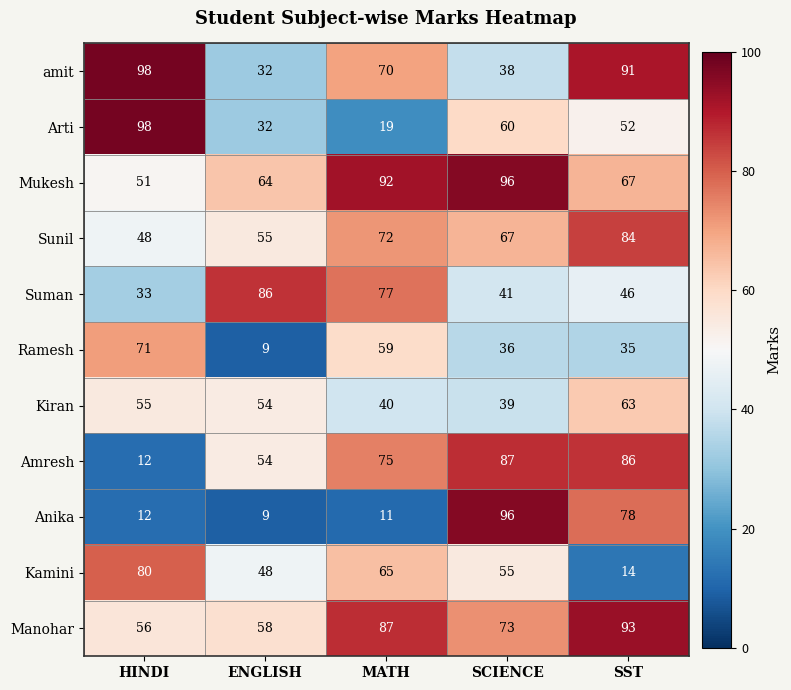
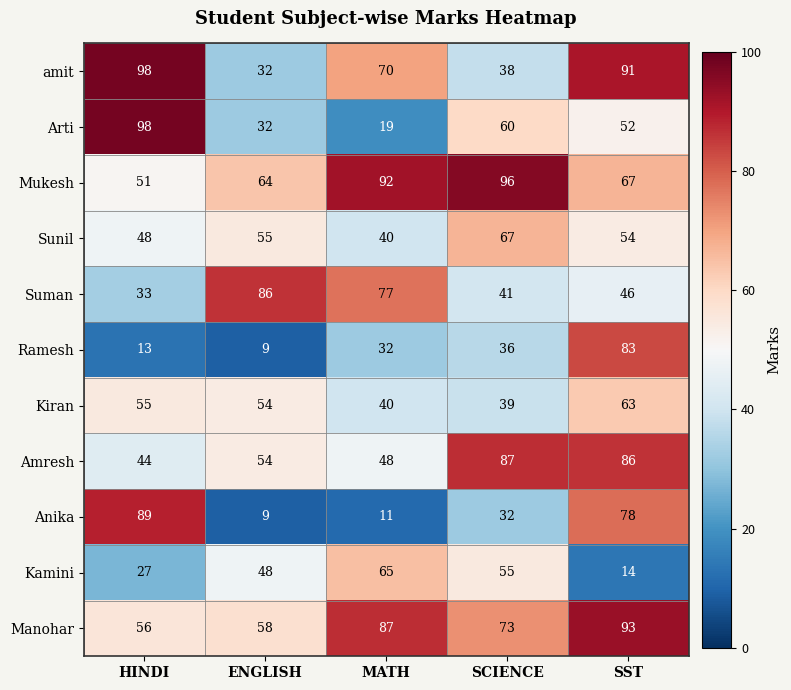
  {
    "amit": {
      "HINDI": 98,
      "ENGLISH": 32,
      "MATH": 70,
      "SCIENCE": 38,
      "SST": 91
    },
    "Arti": {
      "HINDI": 98,
      "ENGLISH": 32,
      "MATH": 19,
      "SCIENCE": 60,
      "SST": 52
    },
    "Mukesh": {
      "HINDI": 51,
      "ENGLISH": 64,
      "MATH": 92,
      "SCIENCE": 96,
      "SST": 67
    },
    "Sunil": {
      "HINDI": 48,
      "ENGLISH": 55,
-     "MATH": 72,
+     "MATH": 40,
      "SCIENCE": 67,
-     "SST": 84
+     "SST": 54
    },
    "Suman": {
      "HINDI": 33,
      "ENGLISH": 86,
      "MATH": 77,
      "SCIENCE": 41,
      "SST": 46
    },
    "Ramesh": {
-     "HINDI": 71,
+     "HINDI": 13,
      "ENGLISH": 9,
-     "MATH": 59,
+     "MATH": 32,
      "SCIENCE": 36,
-     "SST": 35
+     "SST": 83
    },
    "Kiran": {
      "HINDI": 55,
      "ENGLISH": 54,
      "MATH": 40,
      "SCIENCE": 39,
      "SST": 63
    },
    "Amresh": {
-     "HINDI": 12,
+     "HINDI": 44,
      "ENGLISH": 54,
-     "MATH": 75,
+     "MATH": 48,
      "SCIENCE": 87,
      "SST": 86
    },
    "Anika": {
-     "HINDI": 12,
+     "HINDI": 89,
      "ENGLISH": 9,
      "MATH": 11,
-     "SCIENCE": 96,
+     "SCIENCE": 32,
      "SST": 78
    },
    "Kamini": {
-     "HINDI": 80,
+     "HINDI": 27,
      "ENGLISH": 48,
      "MATH": 65,
      "SCIENCE": 55,
      "SST": 14
    },
    "Manohar": {
      "HINDI": 56,
      "ENGLISH": 58,
      "MATH": 87,
      "SCIENCE": 73,
      "SST": 93
    }
  }
